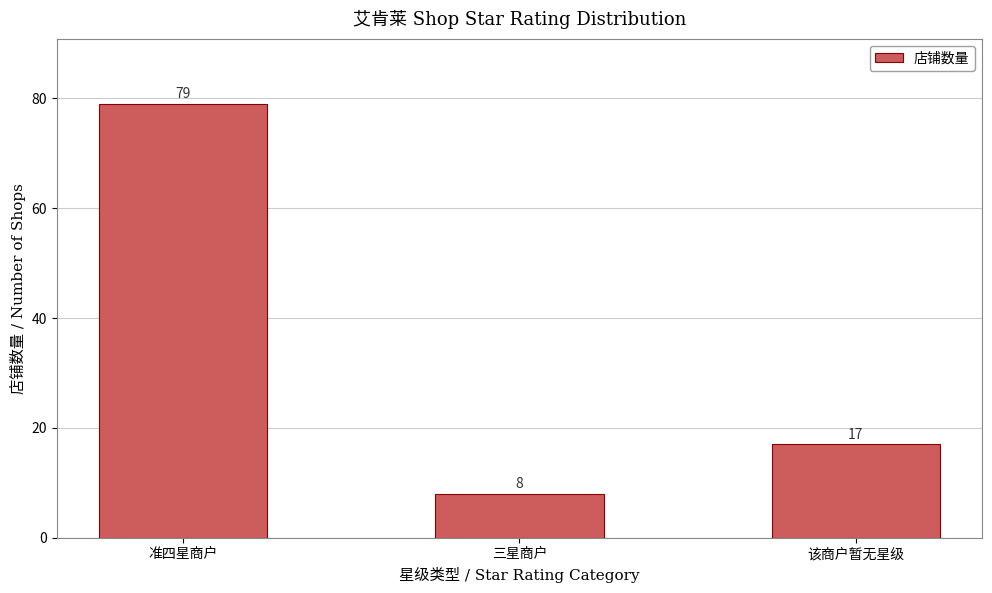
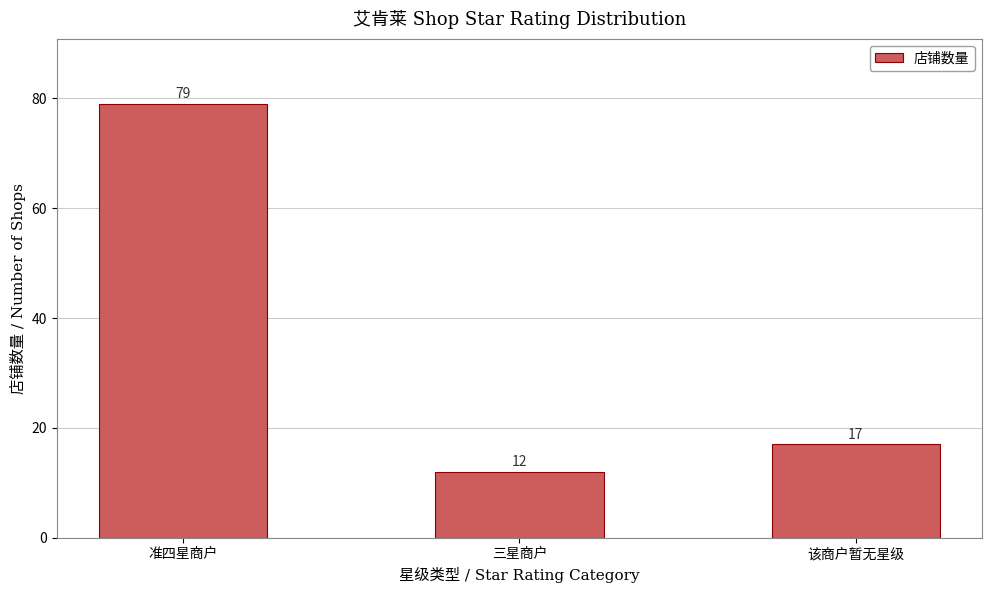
  {
    "准四星商户": 79,
-   "三星商户": 8,
+   "三星商户": 12,
    "该商户暂无星级": 17
  }
